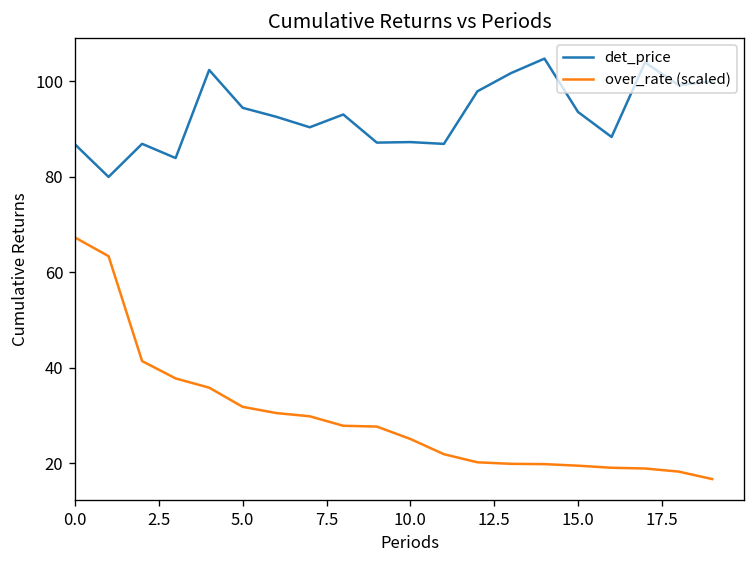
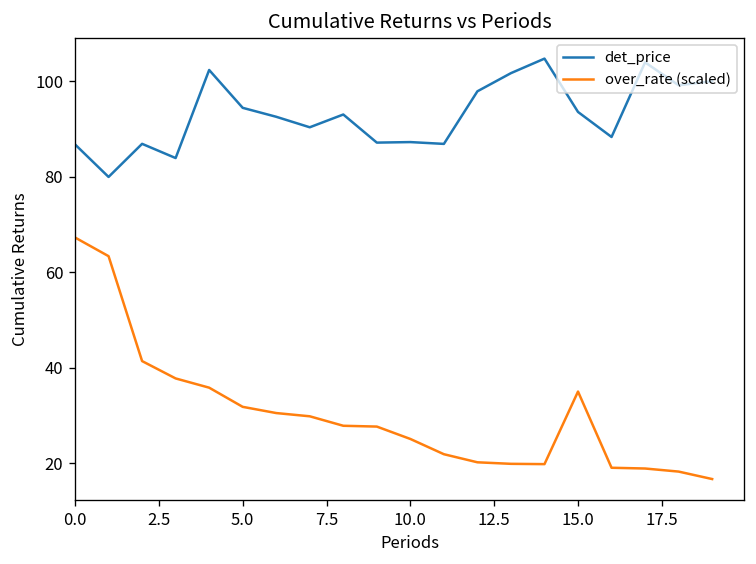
  {
    "det_price": {
      "0.0": 87,
      "5.0": 94,
      "10.0": 87,
      "15.0": 94
    },
    "over_rate (scaled)": {
      "0.0": 67,
      "5.0": 32,
      "10.0": 25,
-     "15.0": 20
+     "15.0": 35
    }
  }
